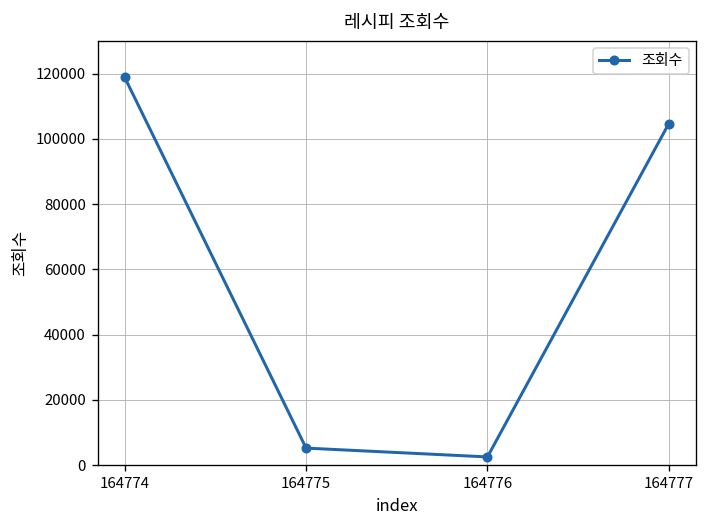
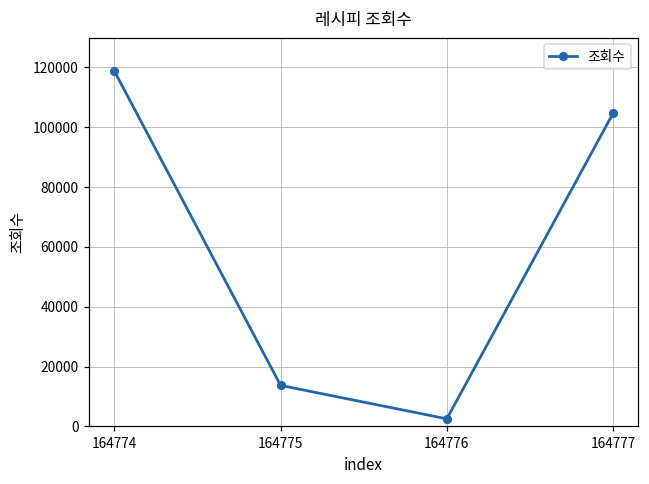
  {
    "164774": 119000,
-   "164775": 5000,
+   "164775": 14000,
    "164776": 3000,
    "164777": 105000
  }
